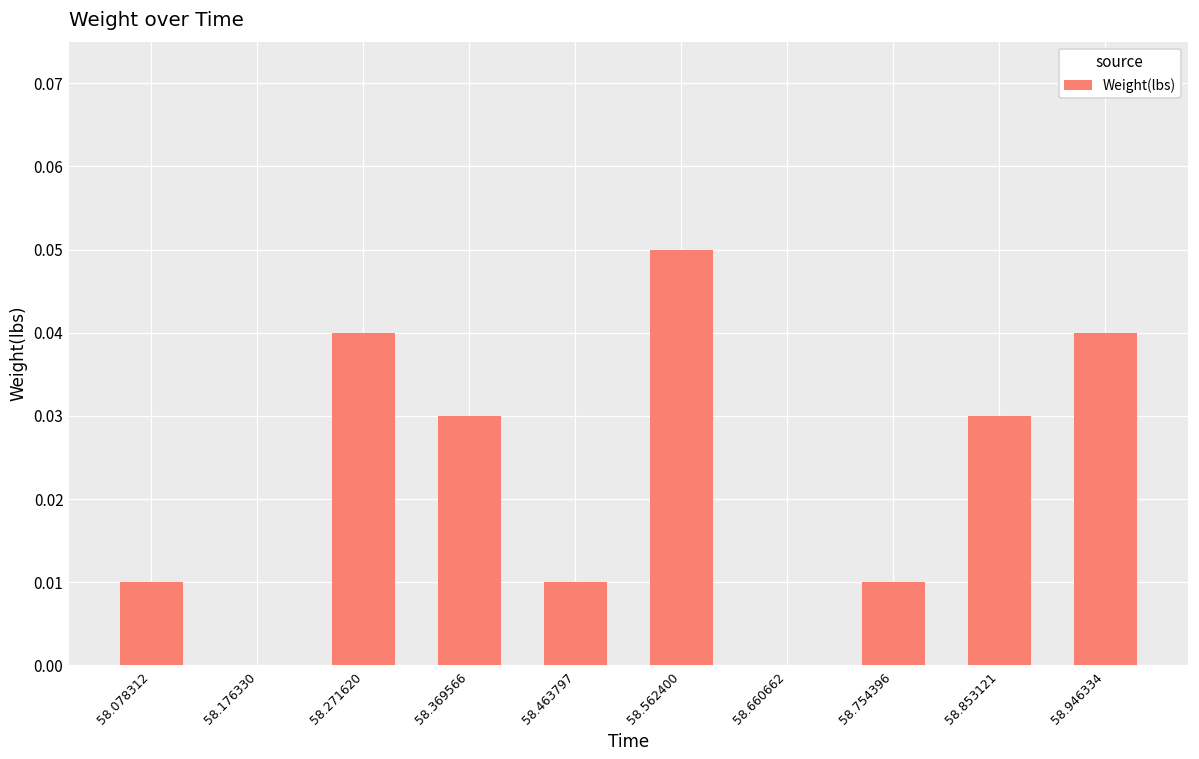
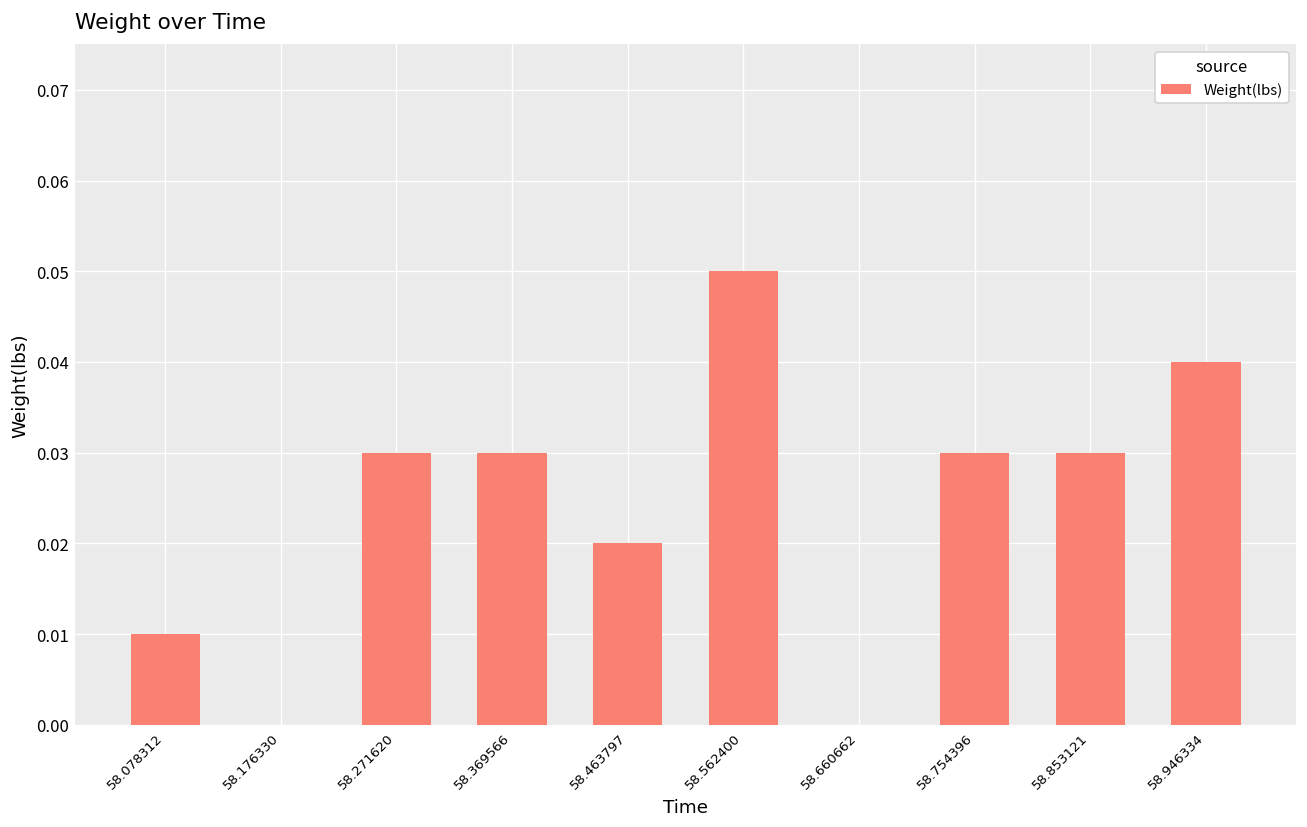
  {
    "58.078312": 0.01,
    "58.176330": 0.00,
-   "58.271620": 0.04,
+   "58.271620": 0.03,
    "58.369566": 0.03,
-   "58.463797": 0.01,
+   "58.463797": 0.02,
    "58.562400": 0.05,
    "58.660662": 0.00,
-   "58.754396": 0.01,
+   "58.754396": 0.03,
    "58.853121": 0.03,
    "58.946334": 0.04
  }
